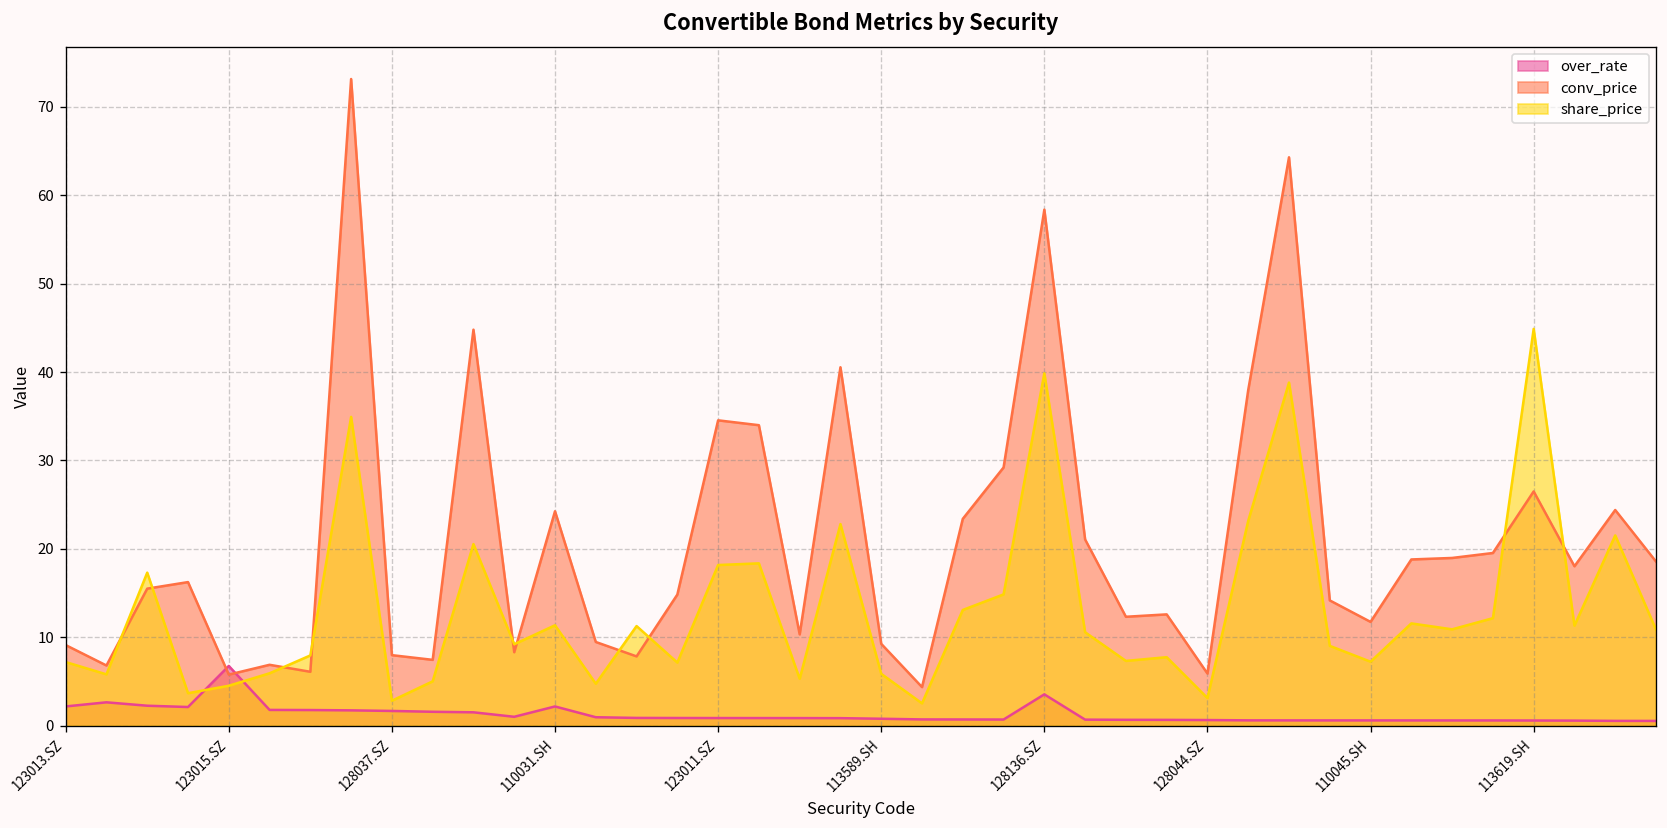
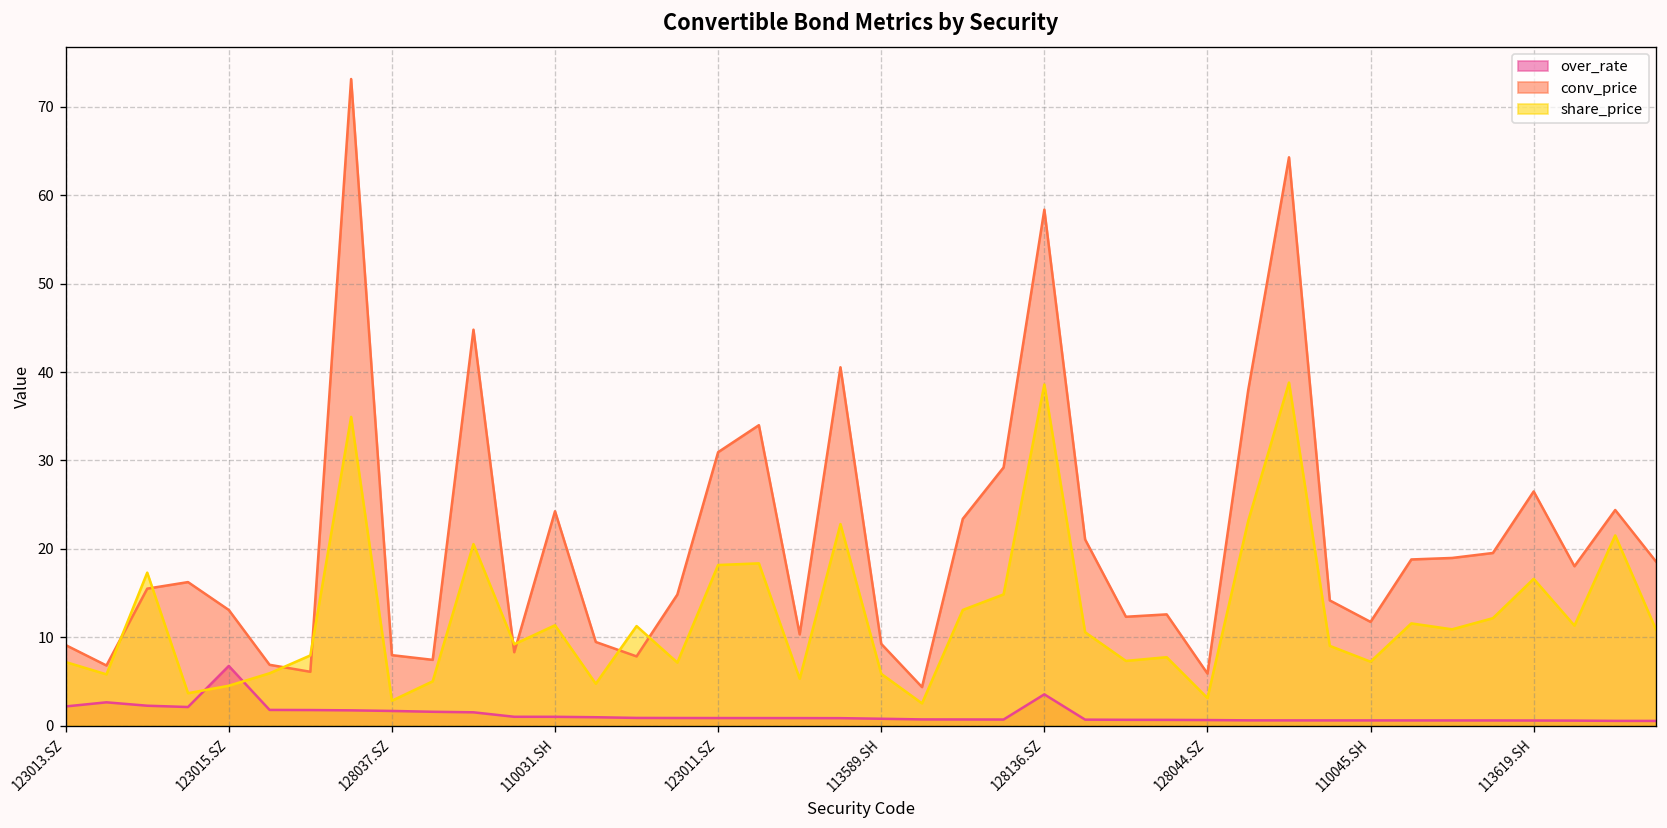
  {
    "over_rate": {
      "123013.SZ": 2,
      "123015.SZ": 7,
      "128037.SZ": 2,
-     "110031.SH": 2,
+     "110031.SH": 1,
      "123011.SZ": 1,
      "113589.SH": 1,
      "128136.SZ": 4,
      "128044.SZ": 1,
      "110045.SH": 1,
      "113619.SH": 1
    },
    "conv_price": {
      "123013.SZ": 9,
-     "123015.SZ": 6,
+     "123015.SZ": 13,
      "128037.SZ": 8,
      "110031.SH": 24,
-     "123011.SZ": 35,
+     "123011.SZ": 31,
      "113589.SH": 9,
      "128136.SZ": 58,
      "128044.SZ": 6,
      "110045.SH": 12,
      "113619.SH": 27
    },
    "share_price": {
      "123013.SZ": 7,
      "123015.SZ": 5,
      "128037.SZ": 3,
      "110031.SH": 11,
      "123011.SZ": 18,
      "113589.SH": 6,
-     "128136.SZ": 40,
+     "128136.SZ": 39,
      "128044.SZ": 3,
      "110045.SH": 7,
-     "113619.SH": 45
+     "113619.SH": 17
    }
  }
